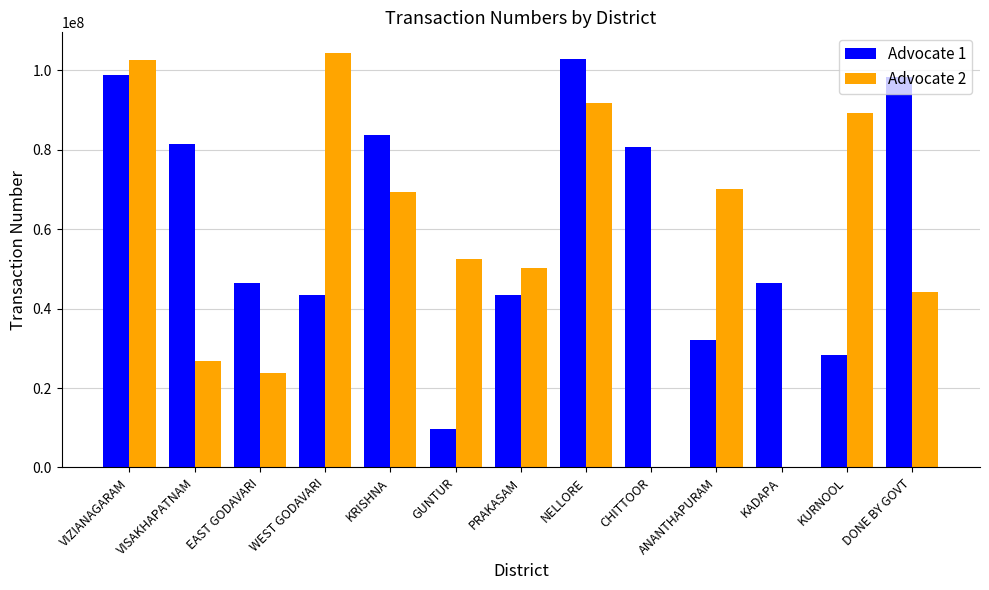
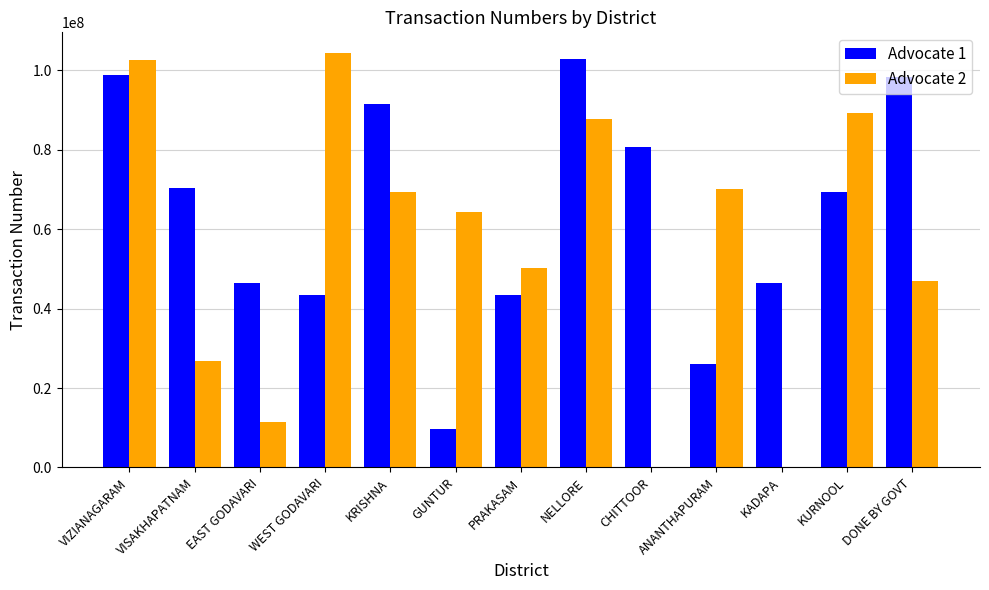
  {
    "Advocate 1": {
      "VIZIANAGARAM": 99000000,
-     "VISAKHAPATNAM": 82000000,
+     "VISAKHAPATNAM": 70000000,
      "EAST GODAVARI": 46000000,
      "WEST GODAVARI": 44000000,
-     "KRISHNA": 84000000,
+     "KRISHNA": 91000000,
      "GUNTUR": 10000000,
      "PRAKASAM": 43000000,
      "NELLORE": 103000000,
      "CHITTOOR": 81000000,
-     "ANANTHAPURAM": 32000000,
+     "ANANTHAPURAM": 26000000,
      "KADAPA": 46000000,
-     "KURNOOL": 28000000
+     "KURNOOL": 69000000
    },
    "Advocate 2": {
      "VIZIANAGARAM": 103000000,
      "VISAKHAPATNAM": 27000000,
-     "EAST GODAVARI": 24000000,
+     "EAST GODAVARI": 11000000,
      "WEST GODAVARI": 104000000,
      "KRISHNA": 69000000,
-     "GUNTUR": 52000000,
+     "GUNTUR": 64000000,
      "PRAKASAM": 50000000,
-     "NELLORE": 92000000,
+     "NELLORE": 88000000,
      "CHITTOOR": 0,
      "ANANTHAPURAM": 70000000,
      "KADAPA": 0,
      "KURNOOL": 89000000,
-     "DONE BY GOVT": 44000000
+     "DONE BY GOVT": 47000000
    }
  }
